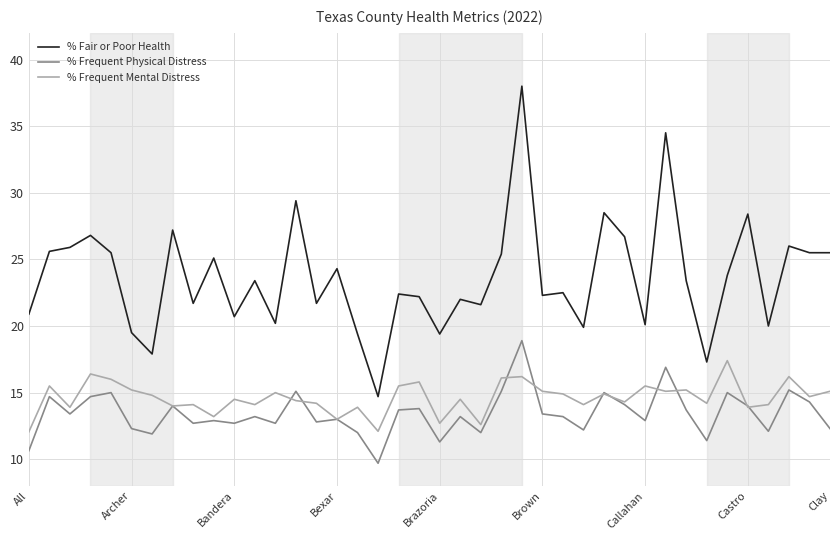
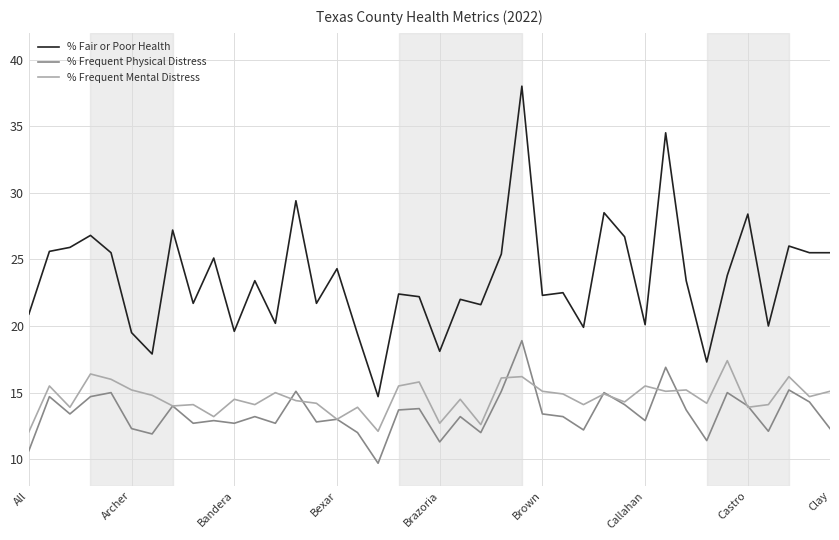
  {
    "% Fair or Poor Health": {
      "All": 20.9,
      "Archer": 19.5,
-     "Bandera": 20.7,
+     "Bandera": 19.6,
      "Bexar": 24.3,
-     "Brazoria": 19.4,
+     "Brazoria": 18.1,
      "Brown": 22.3,
      "Callahan": 20.1,
      "Castro": 28.4,
      "Clay": 25.5
    }
  }
